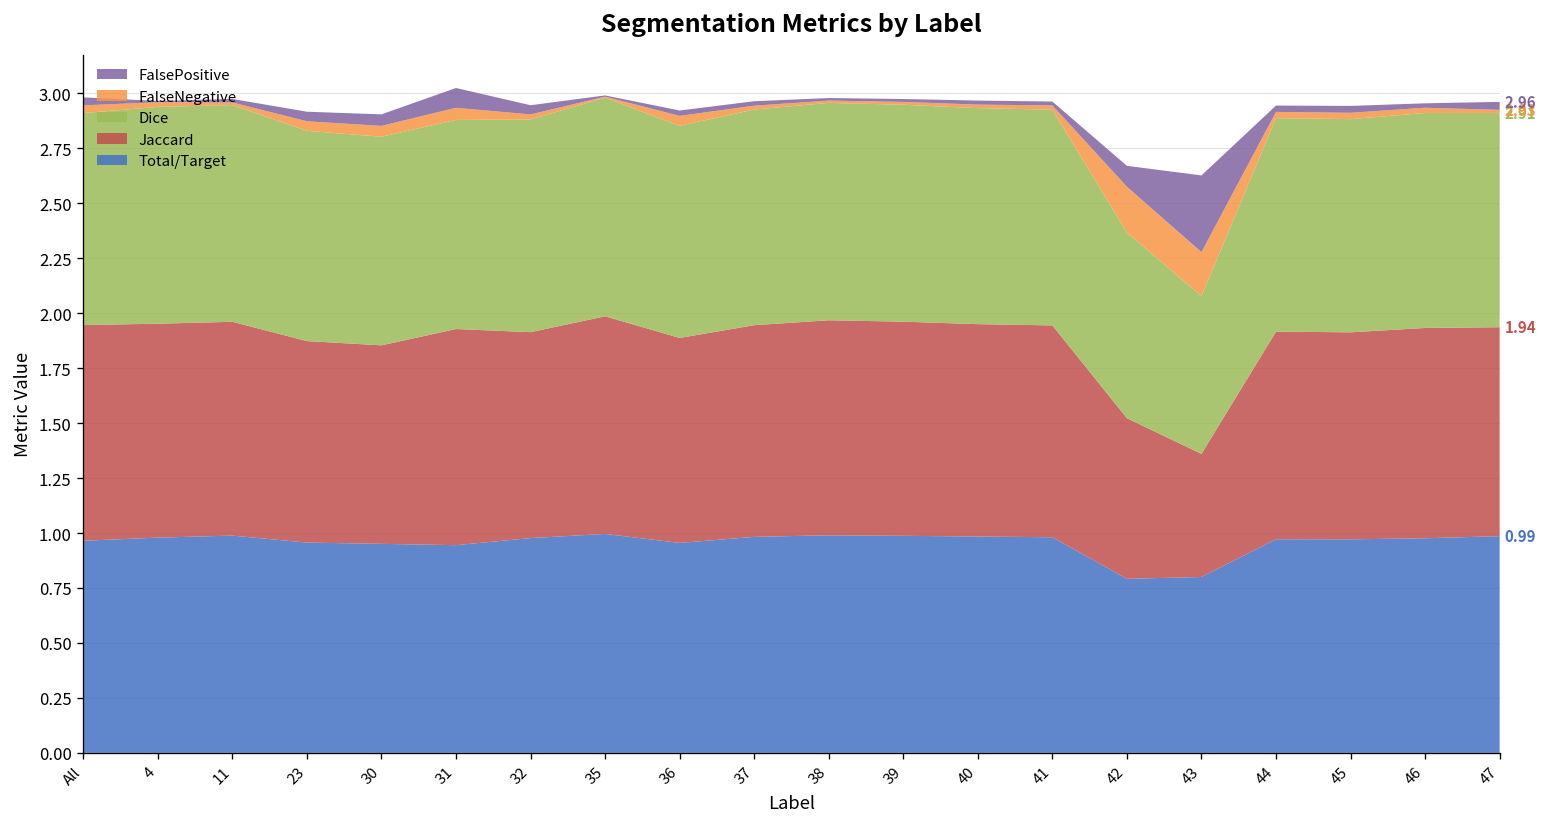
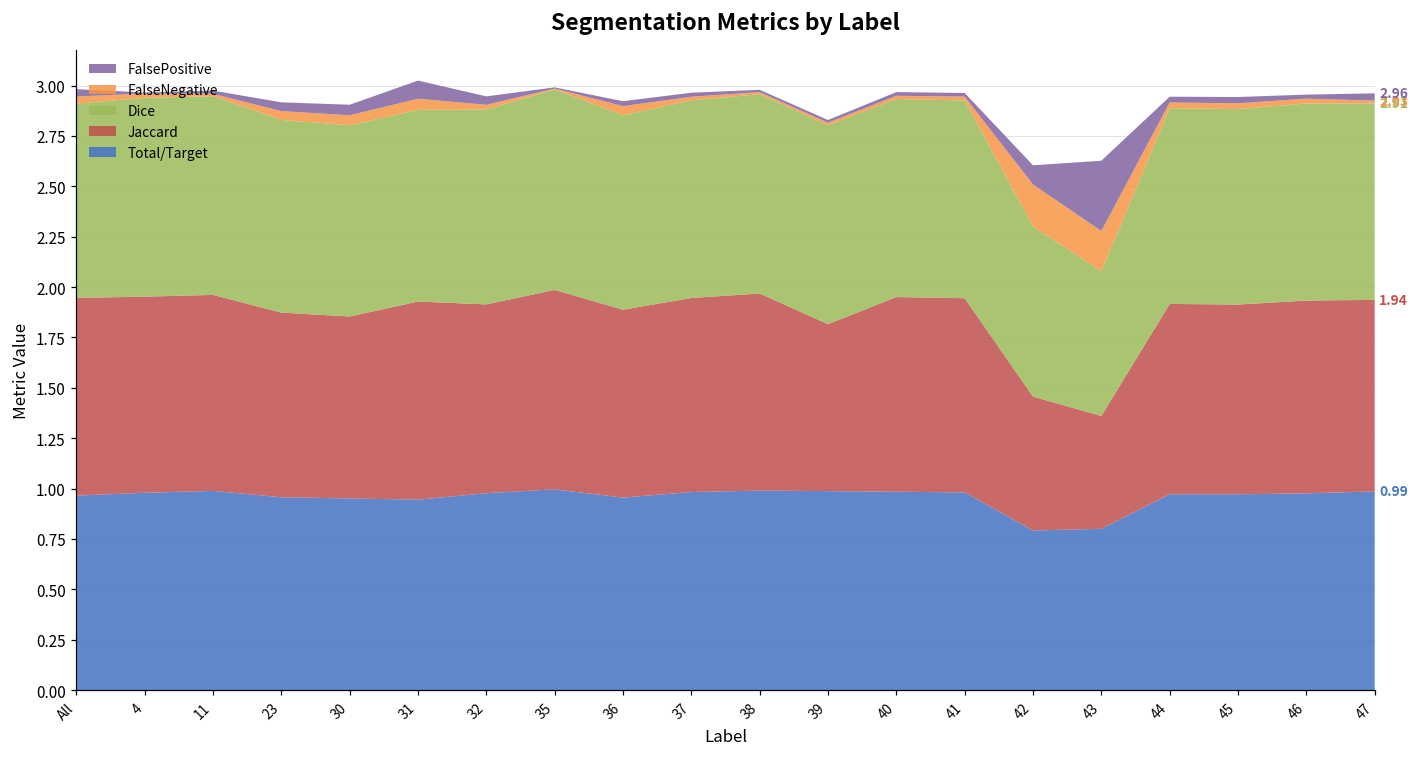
  {
    "Total/Target": {
      "47": 0.99
    },
    "Jaccard": {
      "All": 0.98,
      "4": 0.97,
      "11": 0.97,
      "23": 0.92,
      "30": 0.90,
      "31": 0.98,
      "32": 0.94,
      "35": 0.99,
      "36": 0.93,
      "37": 0.96,
      "38": 0.98,
-     "39": 0.97,
+     "39": 0.83,
      "40": 0.97,
      "41": 0.96,
-     "42": 0.73,
+     "42": 0.66,
      "43": 0.56,
      "44": 0.94,
      "45": 0.94,
      "46": 0.96
    },
    "Dice": {
      "All": 0.96,
      "4": 0.99,
      "23": 0.96,
      "30": 0.95,
      "31": 0.95,
      "32": 0.97,
      "36": 0.97,
      "37": 0.98,
      "40": 0.98,
      "41": 0.98,
      "42": 0.84,
      "43": 0.72,
      "44": 0.97,
      "45": 0.97,
      "46": 0.98
    },
    "FalseNegative": {
      "All": 0.04,
      "23": 0.04,
      "30": 0.05,
      "31": 0.06,
      "32": 0.02,
      "36": 0.05,
      "37": 0.02,
      "40": 0.02,
      "41": 0.02,
      "42": 0.21,
      "43": 0.20,
      "44": 0.03,
      "45": 0.03,
      "46": 0.02
    },
    "FalsePositive": {
      "All": 0.04,
      "11": 0.02,
      "23": 0.04,
      "30": 0.05,
      "31": 0.09,
      "32": 0.04,
      "36": 0.02,
      "37": 0.02,
      "40": 0.02,
      "41": 0.02,
      "42": 0.10,
      "43": 0.35,
      "44": 0.03,
      "45": 0.03,
      "46": 0.02
    }
  }
